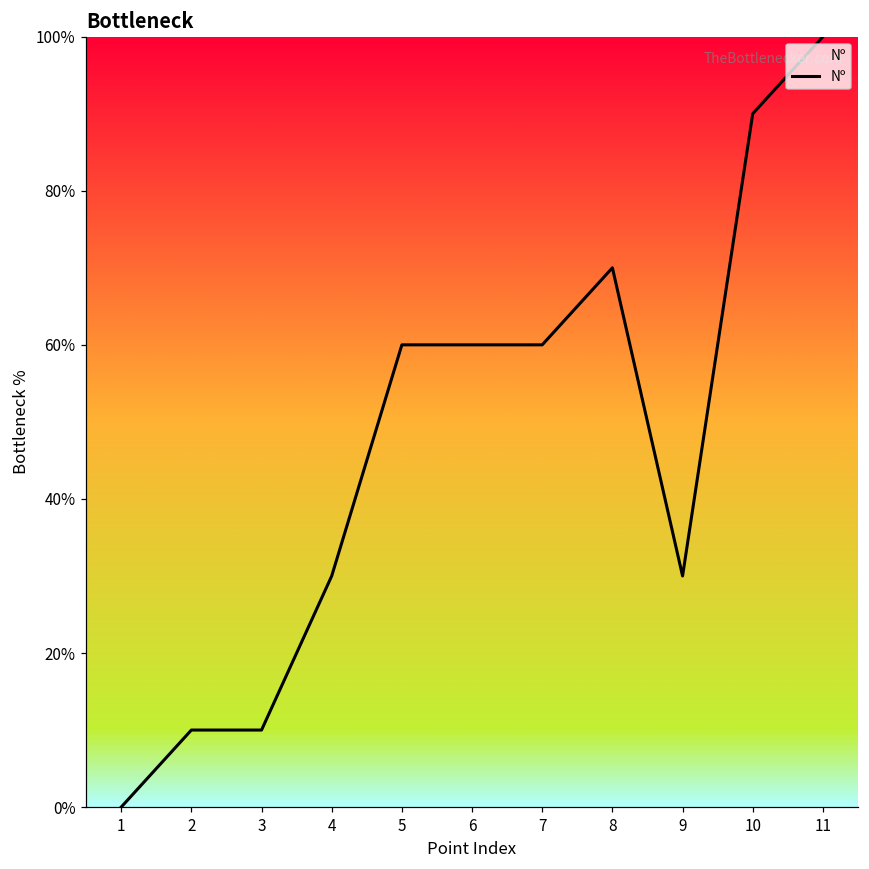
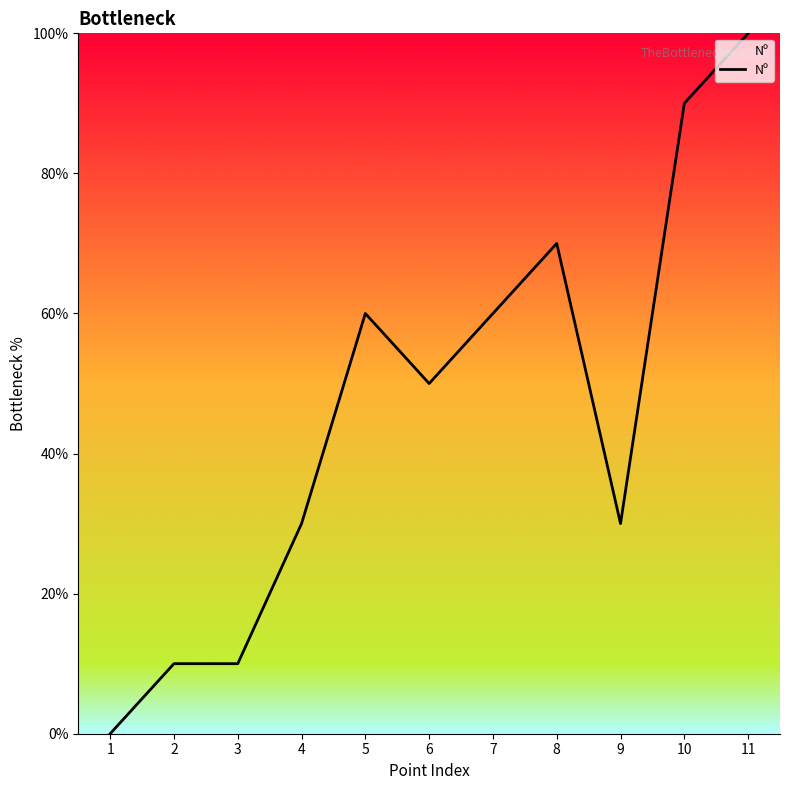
  {
    "1": "0%",
    "2": "10%",
    "3": "10%",
    "4": "30%",
    "5": "60%",
-   "6": "60%",
+   "6": "50%",
    "7": "60%",
    "8": "70%",
    "9": "30%",
    "10": "90%",
    "11": "100%"
  }
